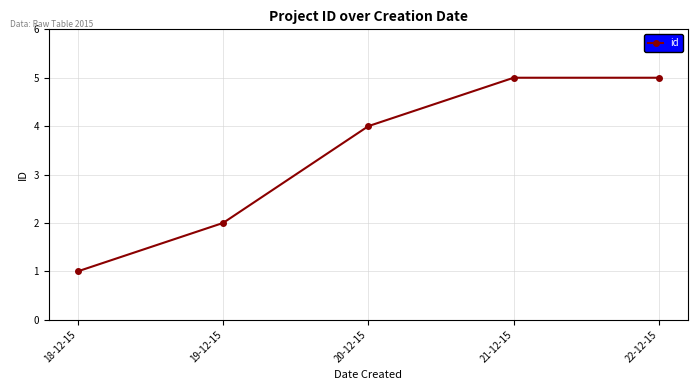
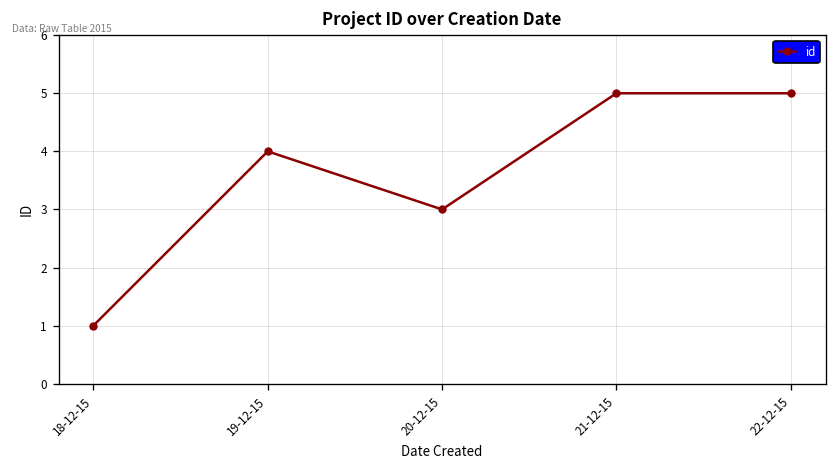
  {
    "18-12-15": 1,
-   "19-12-15": 2,
-   "20-12-15": 4,
+   "19-12-15": 4,
+   "20-12-15": 3,
    "21-12-15": 5,
    "22-12-15": 5
  }
